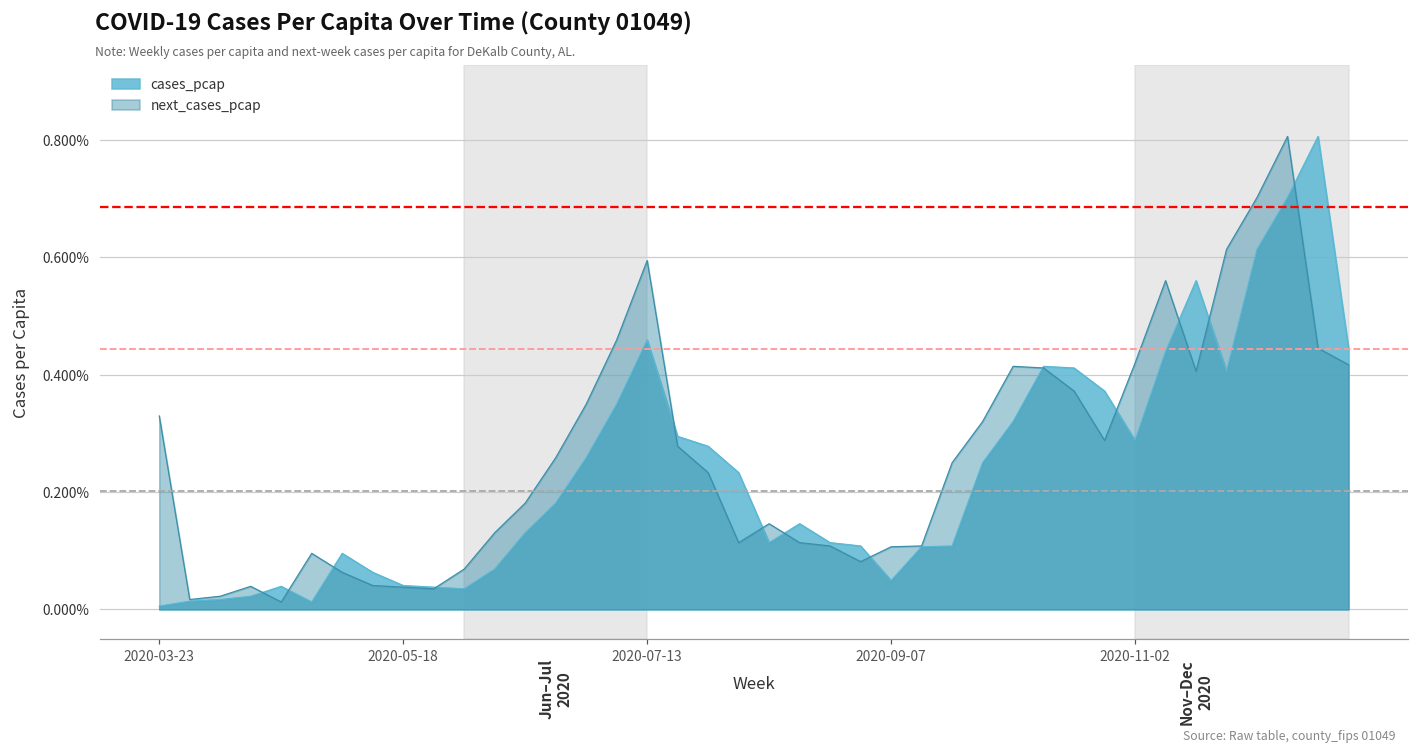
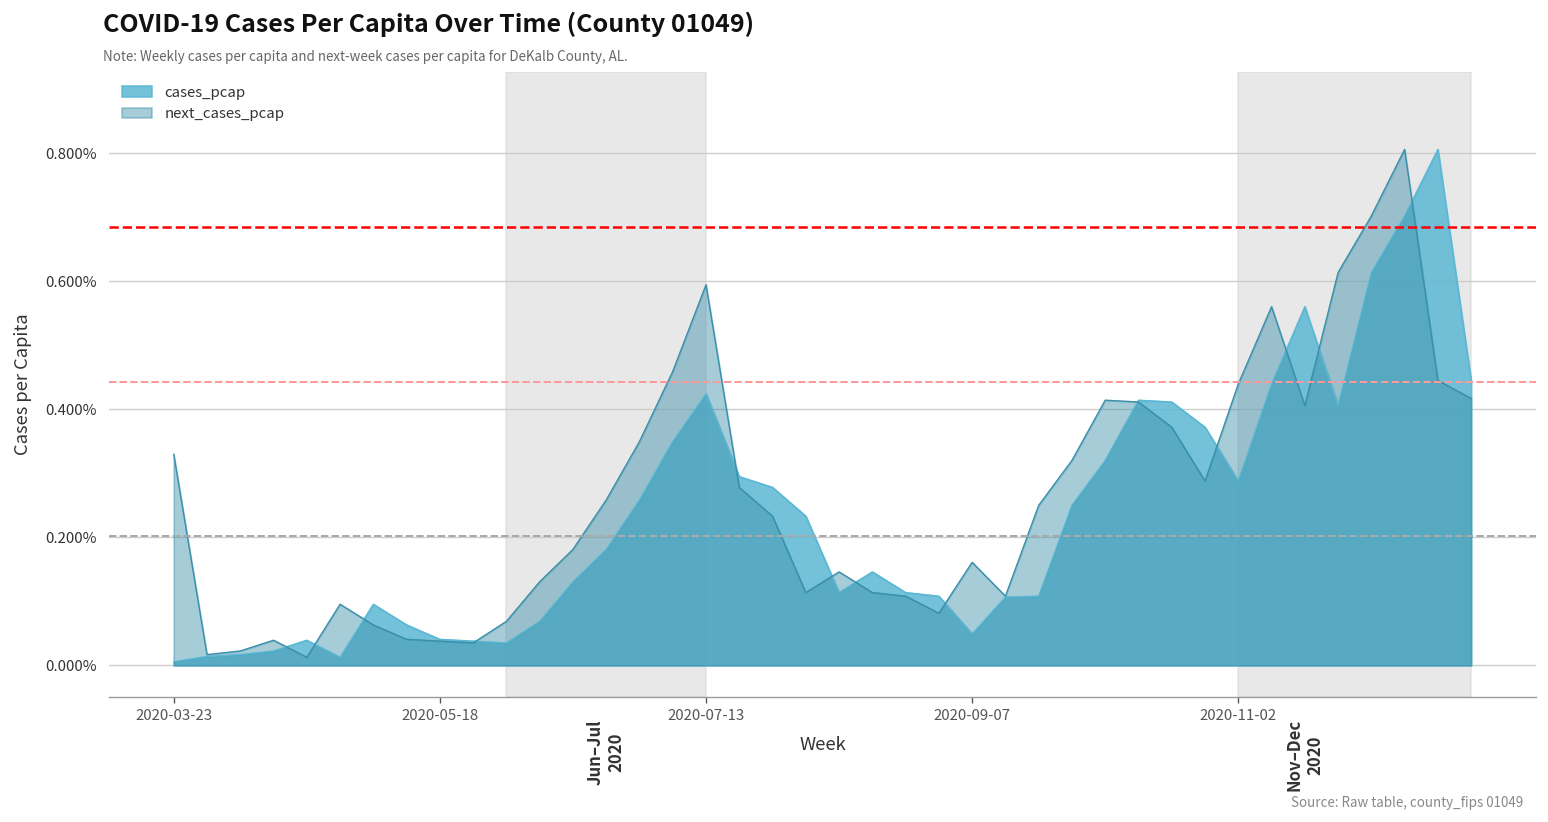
  {
    "cases_pcap": {
      "2020-03-23": "0.01%",
-     "2020-07-13": "0.46%",
+     "2020-07-13": "0.42%",
      "2020-09-07": "0.05%",
      "2020-11-02": "0.29%"
    },
    "next_cases_pcap": {
      "2020-03-23": "0.33%",
      "2020-07-13": "0.59%",
-     "2020-09-07": "0.11%",
-     "2020-11-02": "0.42%"
+     "2020-09-07": "0.16%",
+     "2020-11-02": "0.44%"
    }
  }
